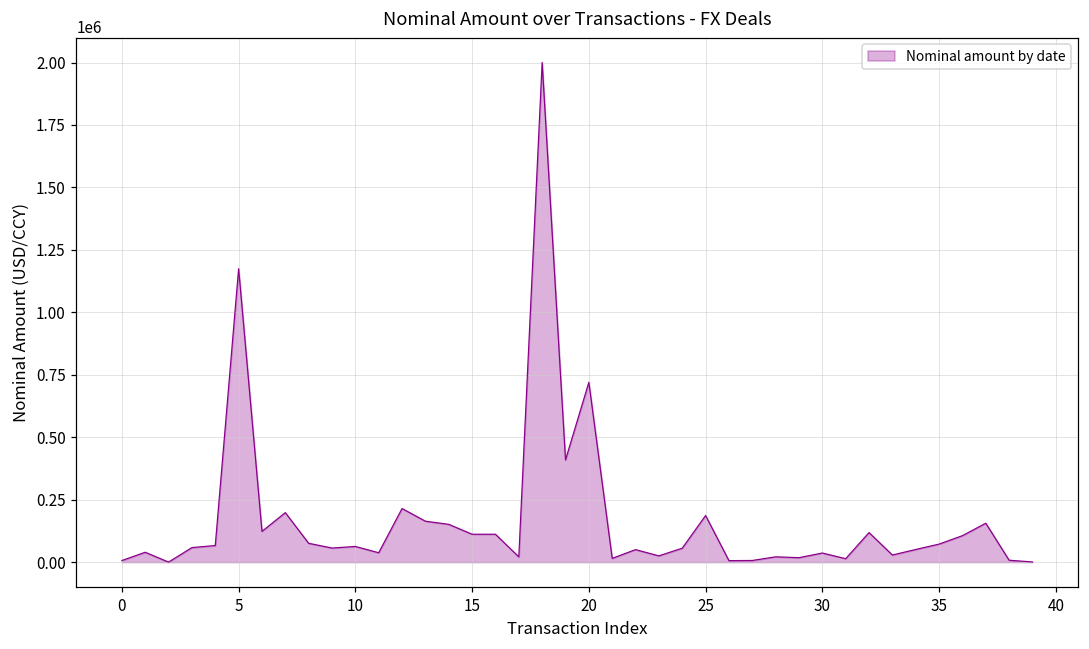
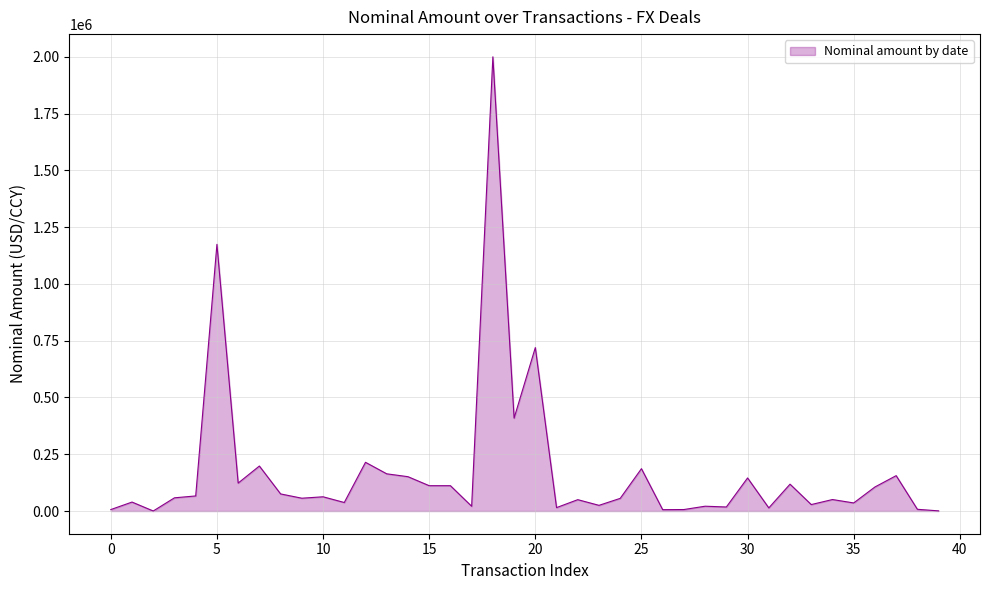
  {
    "0": 10000,
    "5": 1170000,
    "10": 60000,
    "15": 110000,
    "20": 720000,
    "25": 190000,
-   "30": 40000,
-   "35": 70000
+   "30": 150000,
+   "35": 40000
  }
